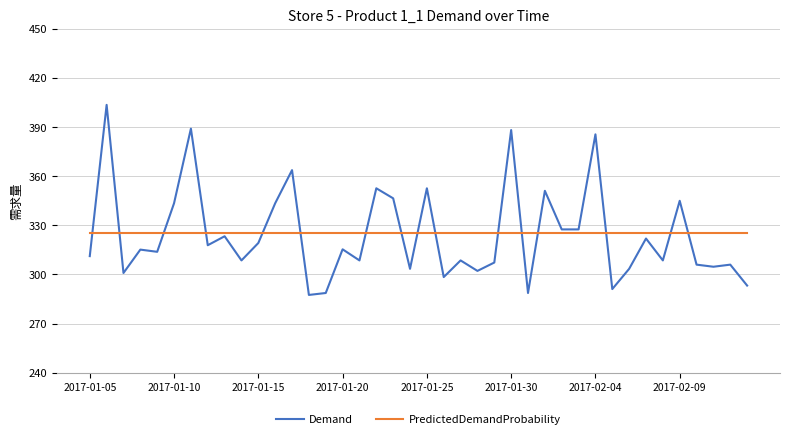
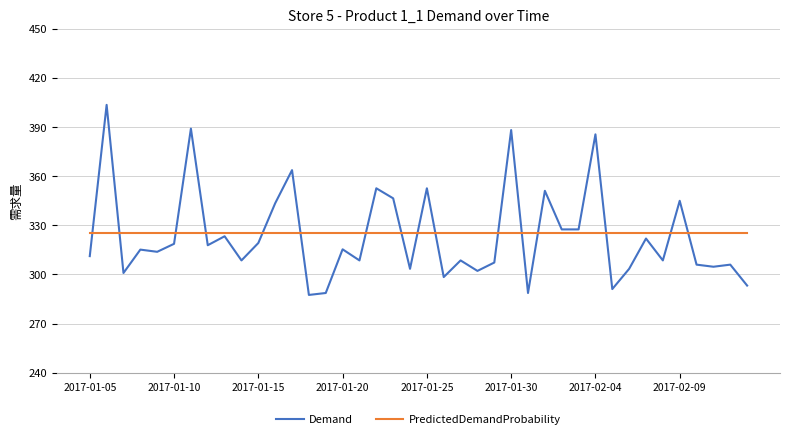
  {
    "Demand": {
      "2017-01-05": 311,
-     "2017-01-10": 343,
+     "2017-01-10": 319,
      "2017-01-15": 319,
      "2017-01-20": 315,
      "2017-01-25": 353,
      "2017-01-30": 388,
      "2017-02-04": 386,
      "2017-02-09": 345
    },
    "PredictedDemandProbability": {
      "2017-01-05": 325,
      "2017-01-10": 325,
      "2017-01-15": 325,
      "2017-01-20": 325,
      "2017-01-25": 325,
      "2017-01-30": 325,
      "2017-02-04": 325,
      "2017-02-09": 325
    }
  }
